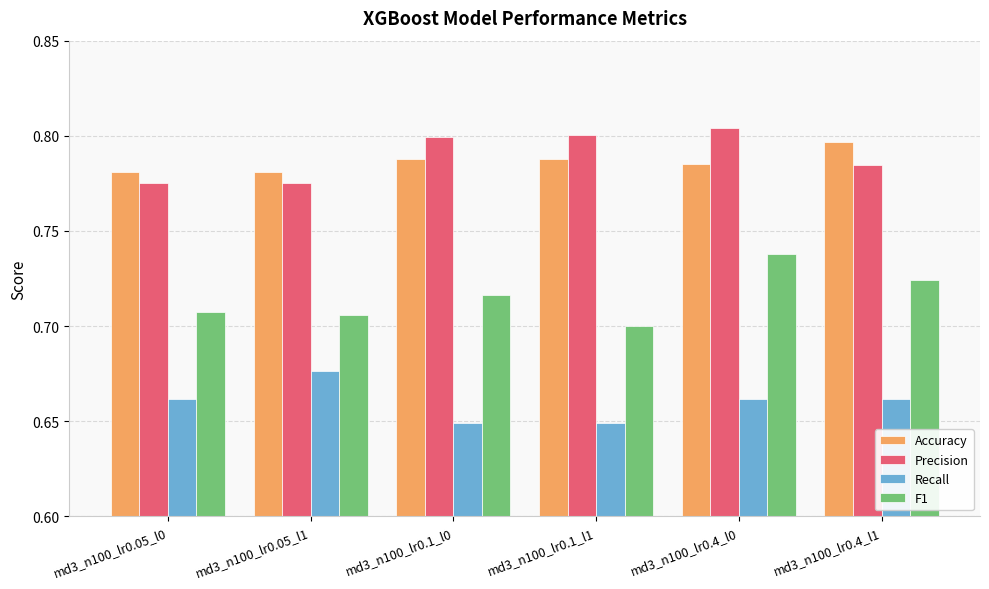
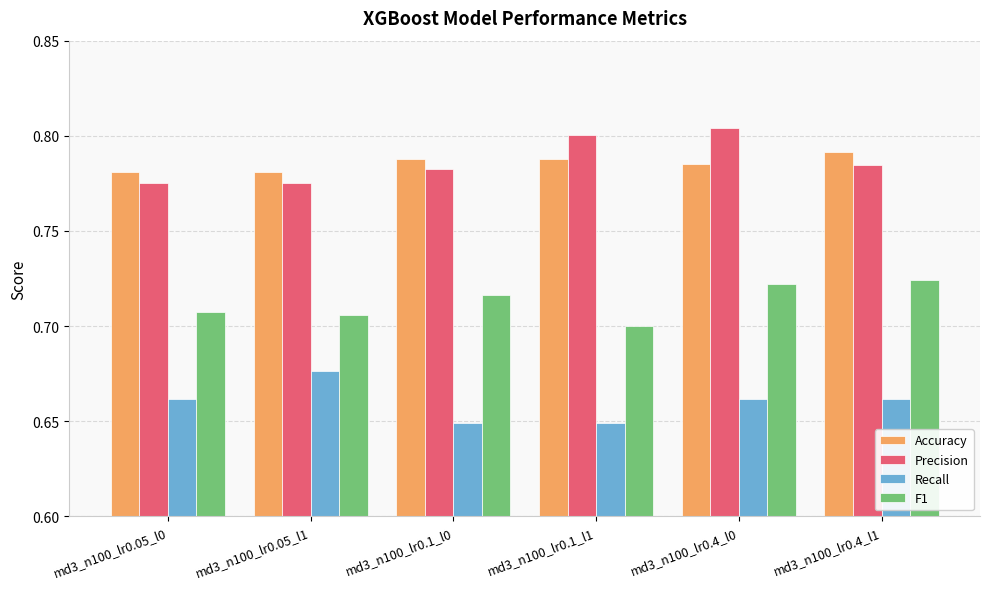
  {
    "Accuracy": {
      "md3_n100_lr0.05_l0": 0.781,
      "md3_n100_lr0.05_l1": 0.781,
      "md3_n100_lr0.1_l0": 0.788,
      "md3_n100_lr0.1_l1": 0.788,
      "md3_n100_lr0.4_l0": 0.785,
-     "md3_n100_lr0.4_l1": 0.796
+     "md3_n100_lr0.4_l1": 0.792
    },
    "Precision": {
      "md3_n100_lr0.05_l0": 0.775,
      "md3_n100_lr0.05_l1": 0.775,
-     "md3_n100_lr0.1_l0": 0.800,
+     "md3_n100_lr0.1_l0": 0.783,
      "md3_n100_lr0.1_l1": 0.800,
      "md3_n100_lr0.4_l0": 0.804,
      "md3_n100_lr0.4_l1": 0.785
    },
    "Recall": {
      "md3_n100_lr0.05_l0": 0.661,
      "md3_n100_lr0.05_l1": 0.677,
      "md3_n100_lr0.1_l0": 0.649,
      "md3_n100_lr0.1_l1": 0.649,
      "md3_n100_lr0.4_l0": 0.662,
      "md3_n100_lr0.4_l1": 0.662
    },
    "F1": {
      "md3_n100_lr0.05_l0": 0.708,
      "md3_n100_lr0.05_l1": 0.706,
      "md3_n100_lr0.1_l0": 0.717,
      "md3_n100_lr0.1_l1": 0.700,
-     "md3_n100_lr0.4_l0": 0.738,
+     "md3_n100_lr0.4_l0": 0.722,
      "md3_n100_lr0.4_l1": 0.724
    }
  }
